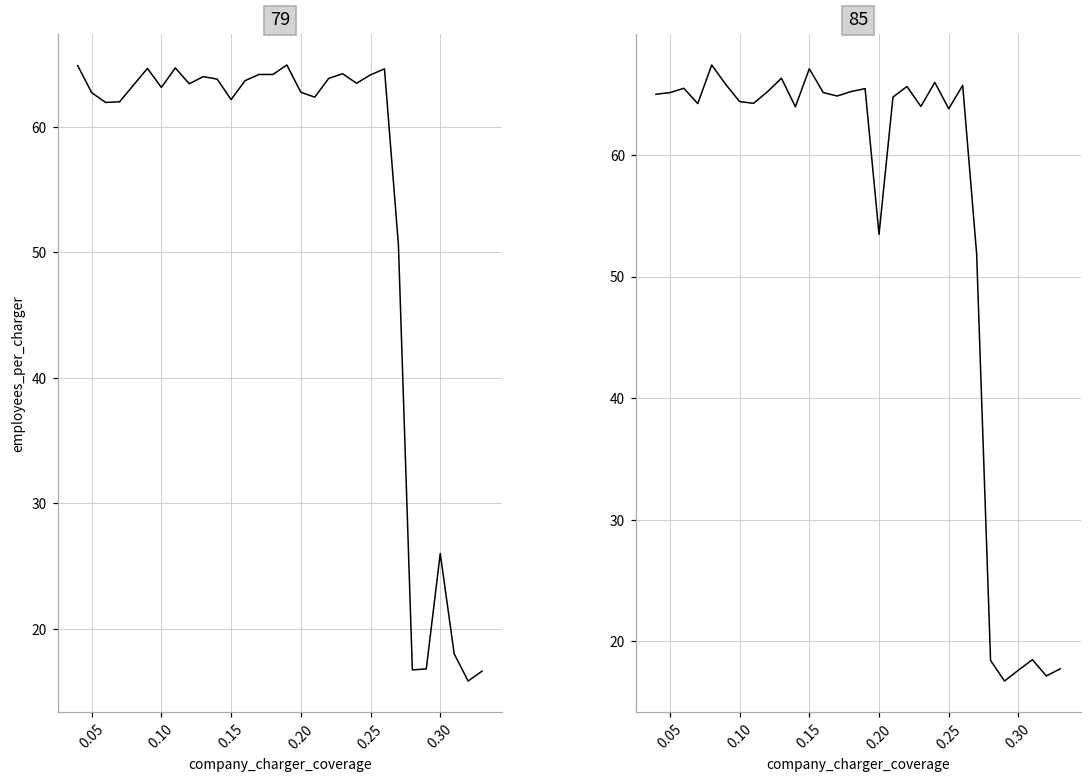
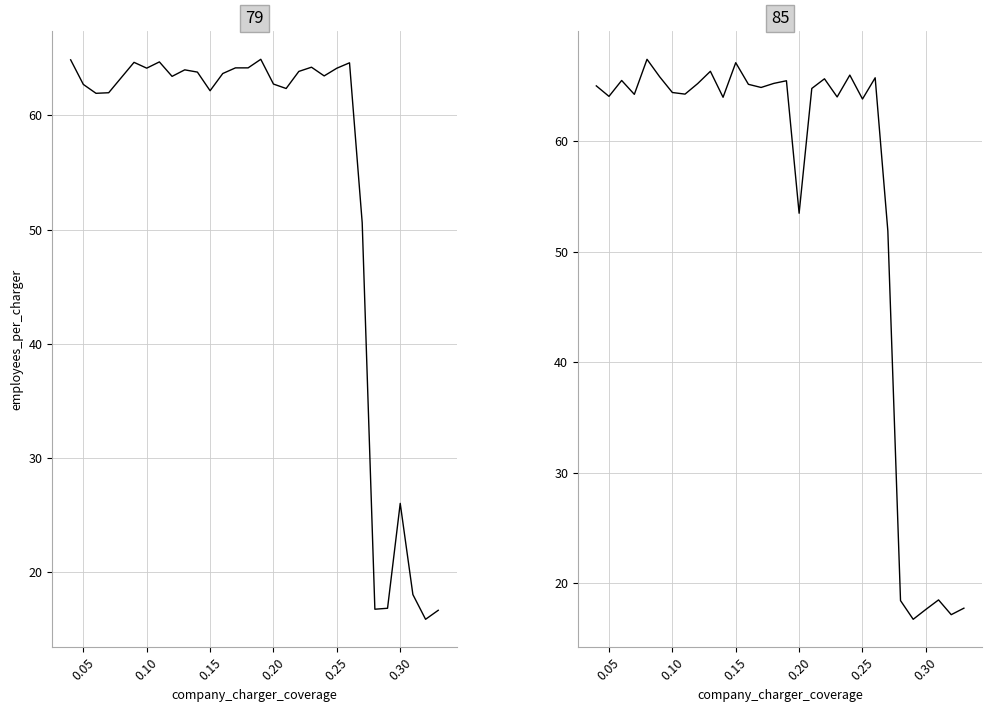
  {
    "79": {
      "0.05": 62.7,
-     "0.10": 63.1,
+     "0.10": 64.1,
      "0.15": 62.2,
      "0.20": 62.8,
      "0.25": 64.1,
      "0.30": 26.0
    },
    "85": {
-     "0.05": 65.1,
+     "0.05": 64.1,
      "0.10": 64.4,
      "0.15": 67.1,
      "0.20": 53.5,
      "0.25": 63.8,
      "0.30": 17.6
    }
  }
